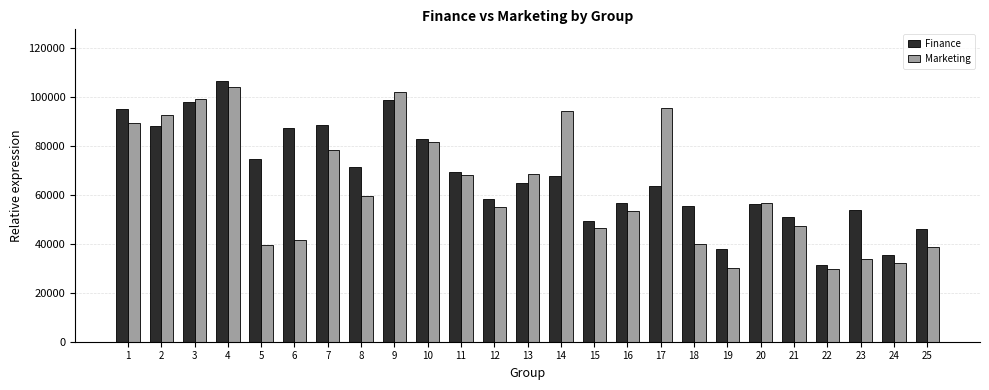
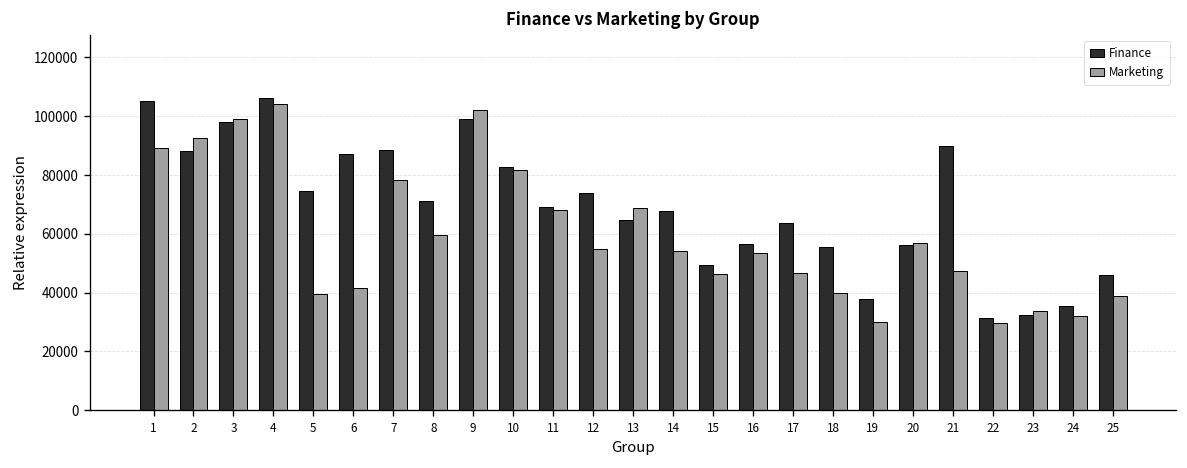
  {
    "Finance": {
-     "1": 95000,
+     "1": 105000,
      "2": 88000,
      "3": 98000,
      "4": 106000,
      "5": 75000,
      "6": 87000,
      "7": 89000,
      "8": 71000,
      "9": 99000,
      "10": 83000,
      "11": 69000,
-     "12": 58000,
+     "12": 74000,
      "13": 65000,
      "14": 68000,
      "15": 49000,
      "16": 57000,
      "17": 64000,
      "18": 55000,
      "19": 38000,
      "20": 56000,
-     "21": 51000,
+     "21": 90000,
      "22": 31000,
-     "23": 54000,
+     "23": 32000,
      "24": 35000,
      "25": 46000
    },
    "Marketing": {
      "1": 89000,
      "2": 93000,
      "3": 99000,
      "4": 104000,
      "5": 40000,
      "6": 42000,
      "7": 78000,
      "8": 59000,
      "9": 102000,
      "10": 82000,
      "11": 68000,
      "12": 55000,
      "13": 69000,
-     "14": 94000,
+     "14": 54000,
      "15": 46000,
      "16": 54000,
-     "17": 96000,
+     "17": 47000,
      "18": 40000,
      "19": 30000,
      "20": 57000,
      "21": 47000,
      "22": 30000,
      "23": 34000,
      "24": 32000,
      "25": 39000
    }
  }
